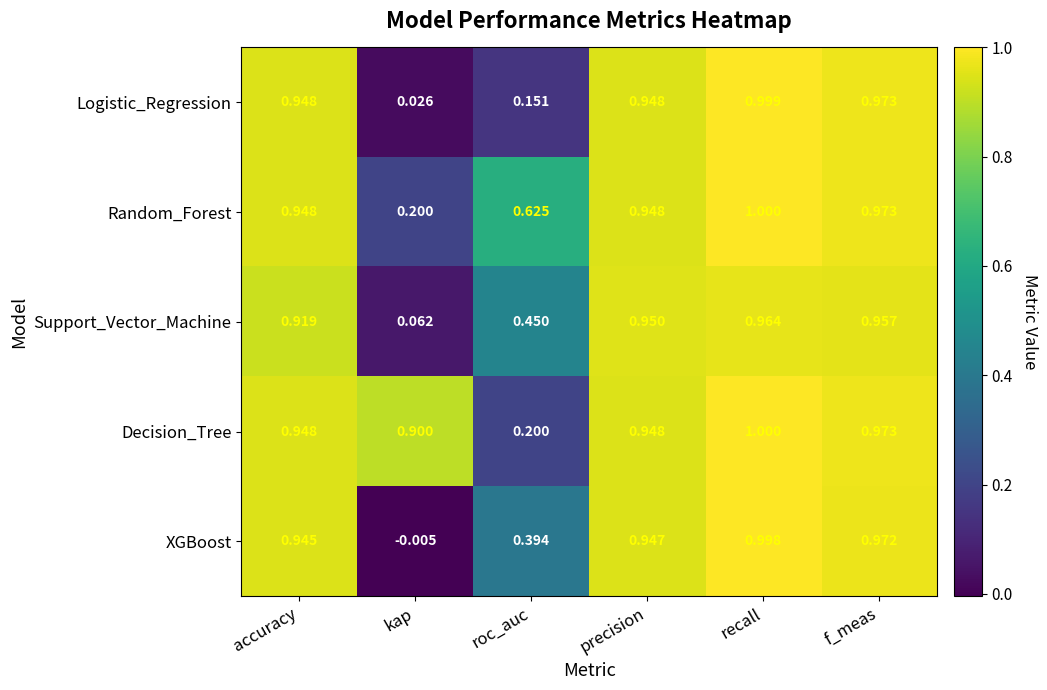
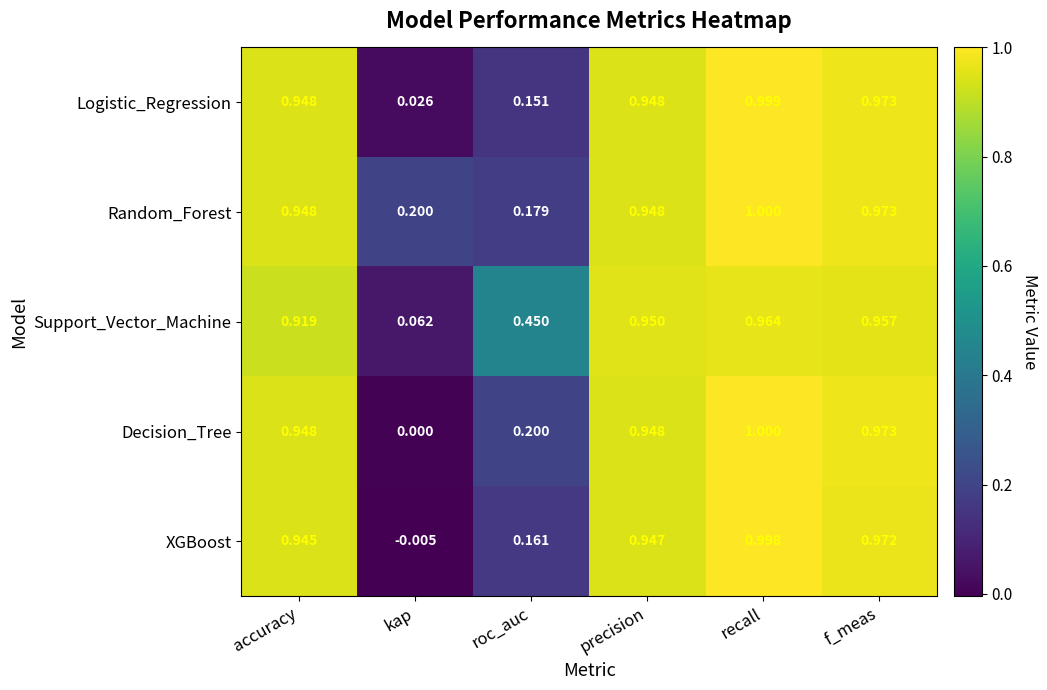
  {
    "Logistic_Regression": {
      "kap": 0.026,
      "roc_auc": 0.151
    },
    "Random_Forest": {
      "kap": 0.200,
-     "roc_auc": 0.625
+     "roc_auc": 0.179
    },
    "Support_Vector_Machine": {
      "accuracy": 0.919,
      "kap": 0.062,
      "roc_auc": 0.450
    },
    "Decision_Tree": {
-     "kap": 0.900,
+     "kap": 0.000,
      "roc_auc": 0.200
    },
    "XGBoost": {
      "kap": -0.005,
-     "roc_auc": 0.394
+     "roc_auc": 0.161
    }
  }
